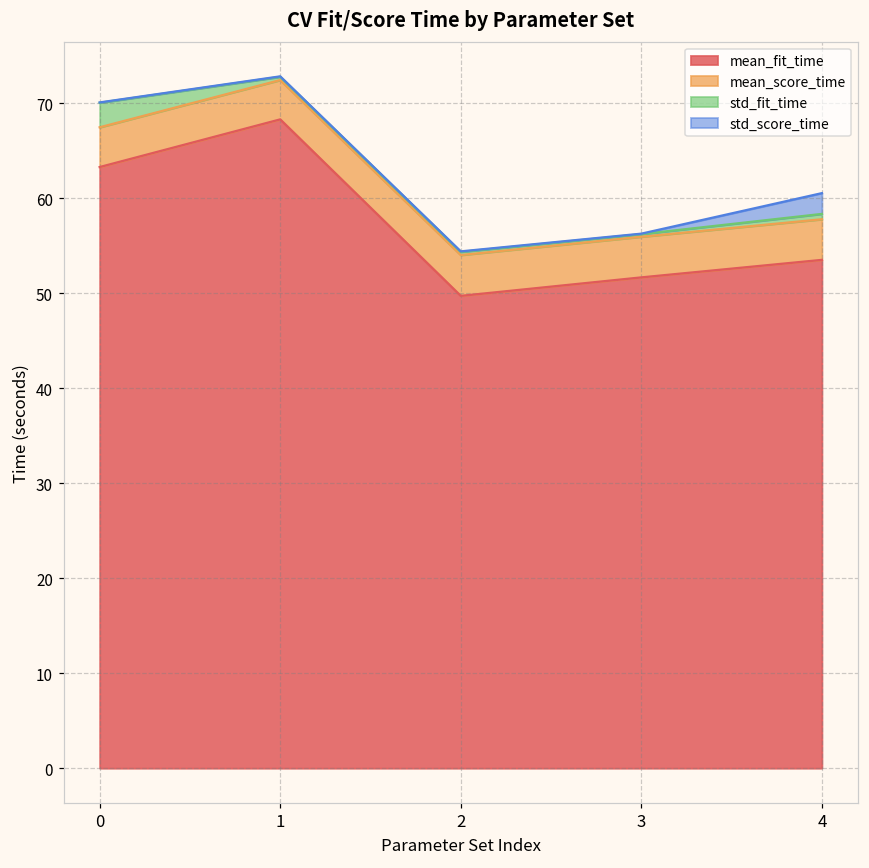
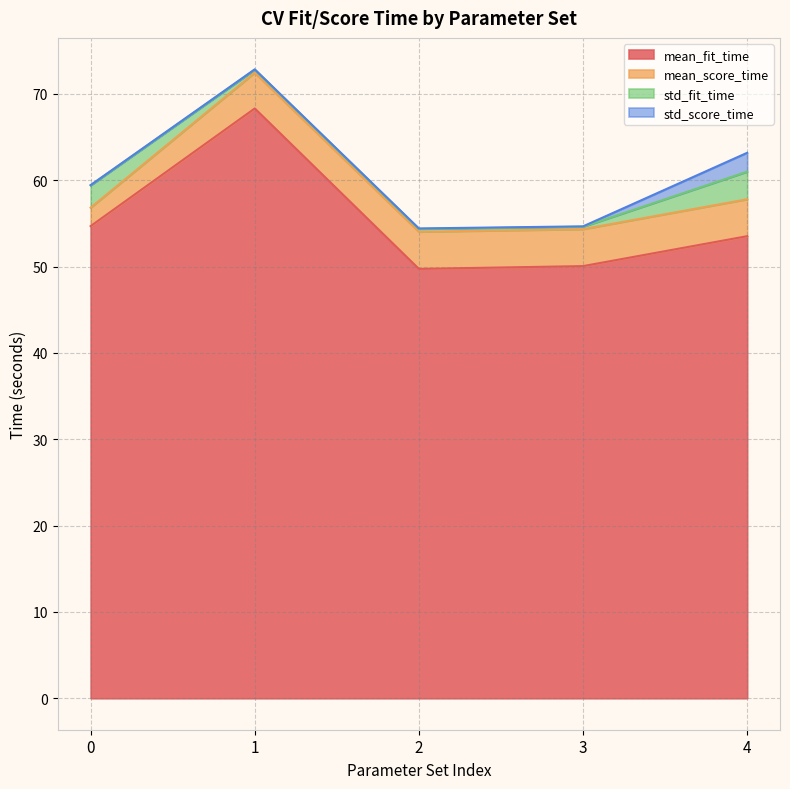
  {
    "mean_fit_time": {
-     "0": 63,
+     "0": 55,
      "1": 68,
      "2": 50,
-     "3": 52,
+     "3": 50,
      "4": 54
    },
    "mean_score_time": {
-     "0": 4,
+     "0": 2,
      "1": 4,
      "2": 4,
      "4": 4
    },
    "std_fit_time": {
-     "4": 1
+     "4": 3
    },
    "std_score_time": {
      "4": 2
    }
  }
